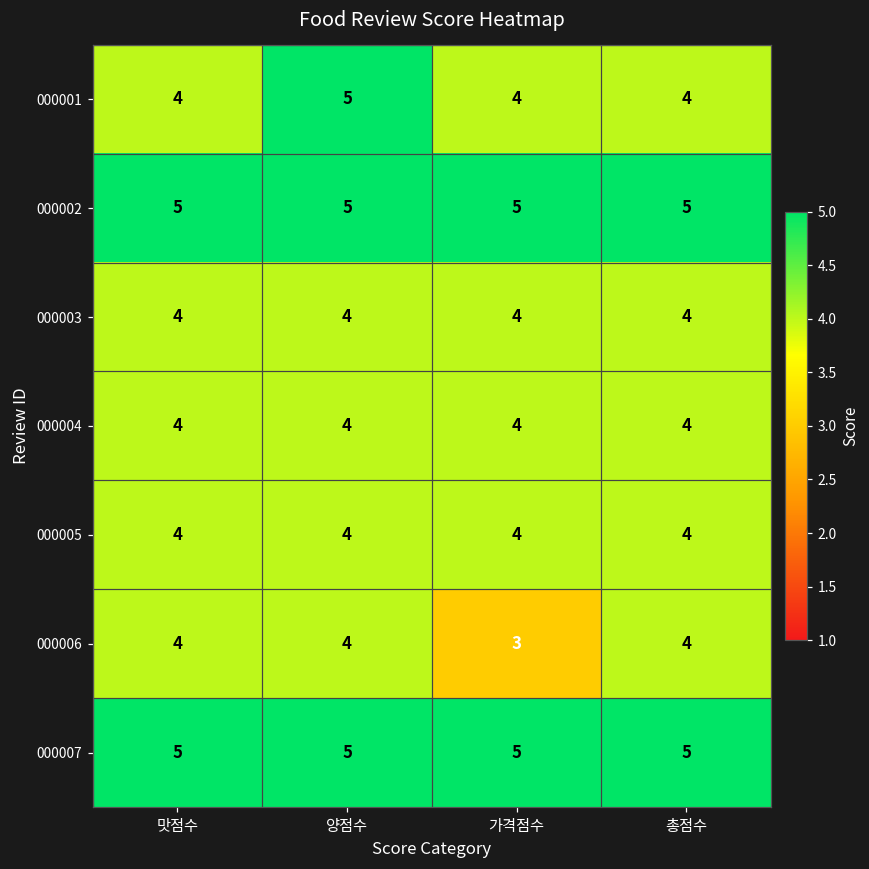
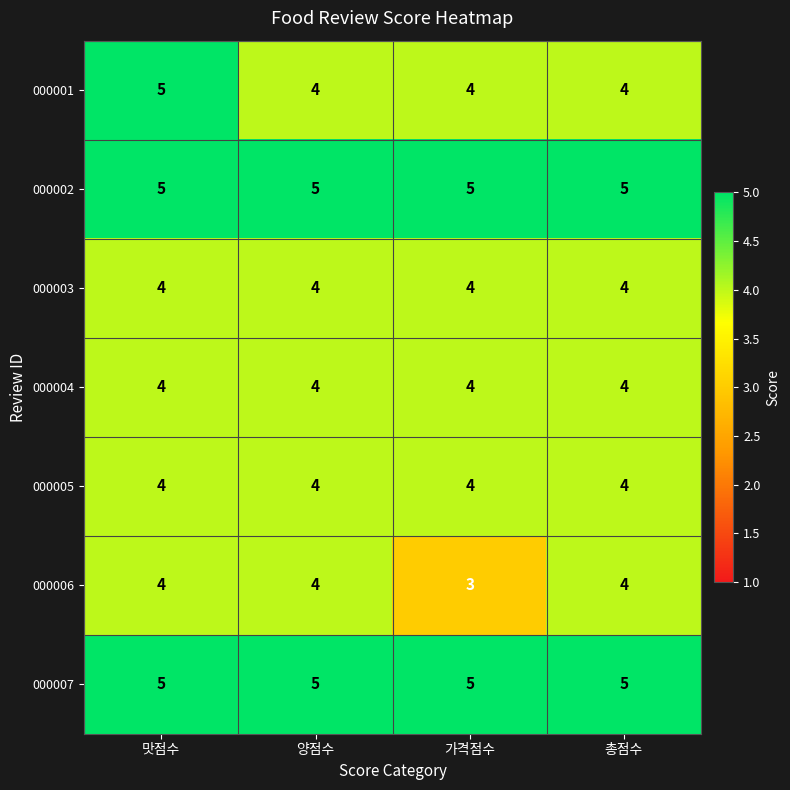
  {
    "000001": {
-     "맛점수": 4,
-     "양점수": 5,
+     "맛점수": 5,
+     "양점수": 4,
      "가격점수": 4,
      "총점수": 4
    },
    "000002": {
      "맛점수": 5,
      "양점수": 5,
      "가격점수": 5,
      "총점수": 5
    },
    "000003": {
      "맛점수": 4,
      "양점수": 4,
      "가격점수": 4,
      "총점수": 4
    },
    "000004": {
      "맛점수": 4,
      "양점수": 4,
      "가격점수": 4,
      "총점수": 4
    },
    "000005": {
      "맛점수": 4,
      "양점수": 4,
      "가격점수": 4,
      "총점수": 4
    },
    "000006": {
      "맛점수": 4,
      "양점수": 4,
      "가격점수": 3,
      "총점수": 4
    },
    "000007": {
      "맛점수": 5,
      "양점수": 5,
      "가격점수": 5,
      "총점수": 5
    }
  }
